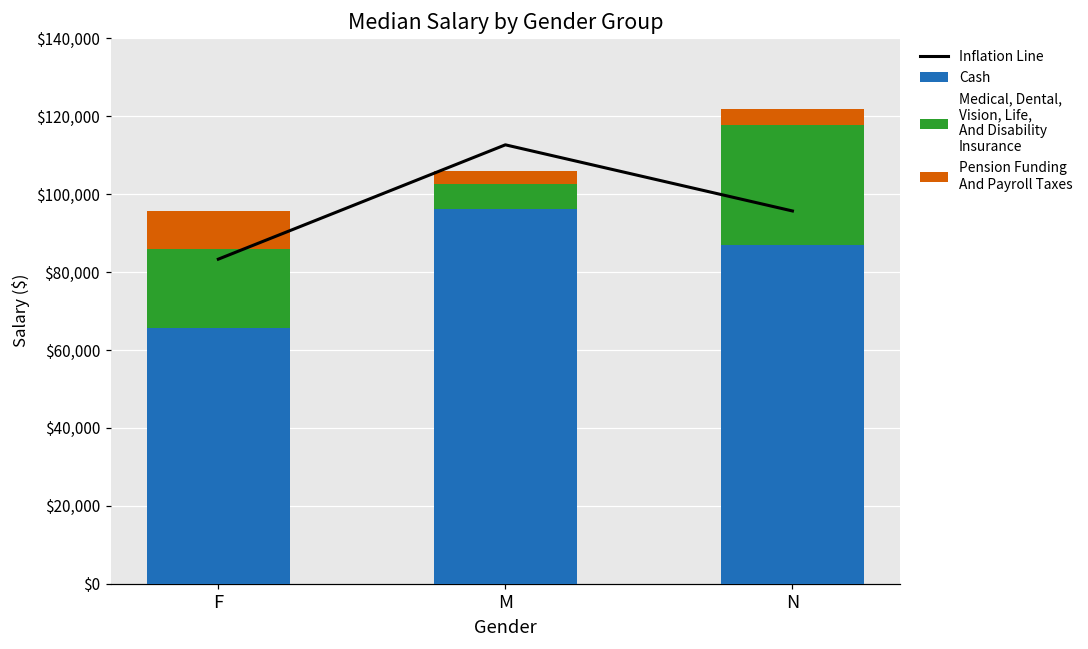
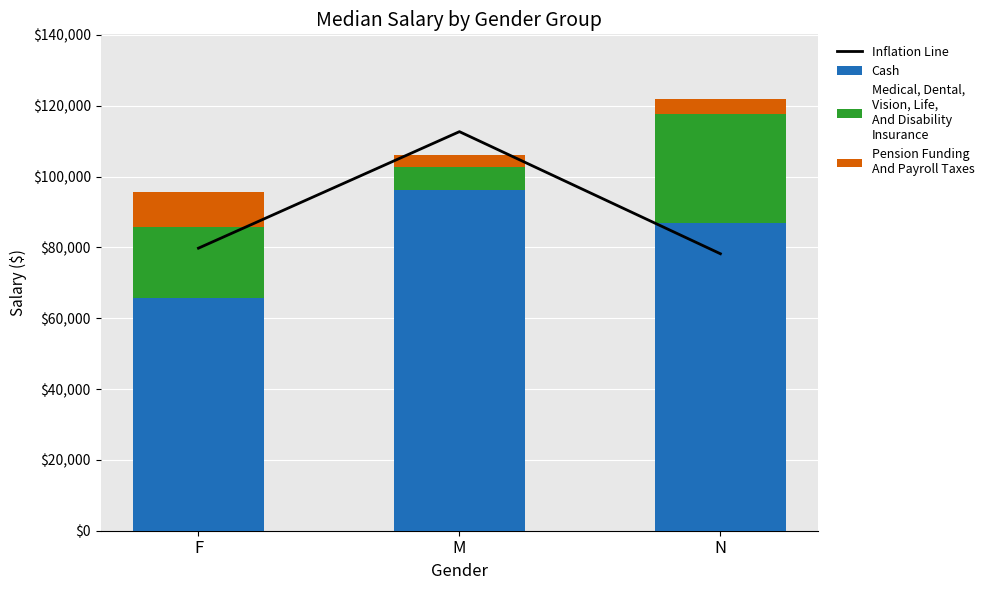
  {
    "Cash": {
      "F": "$66,000",
      "M": "$96,000",
      "N": "$87,000"
    },
    "Inflation Line": {
-     "F": "$83,000",
+     "F": "$80,000",
      "M": "$113,000",
-     "N": "$96,000"
+     "N": "$78,000"
    }
  }
